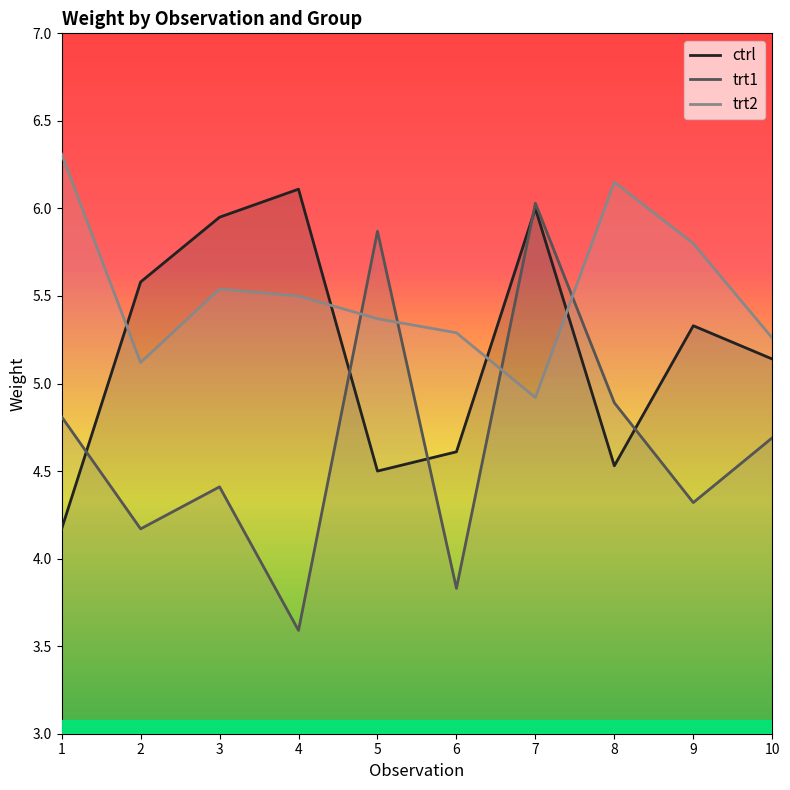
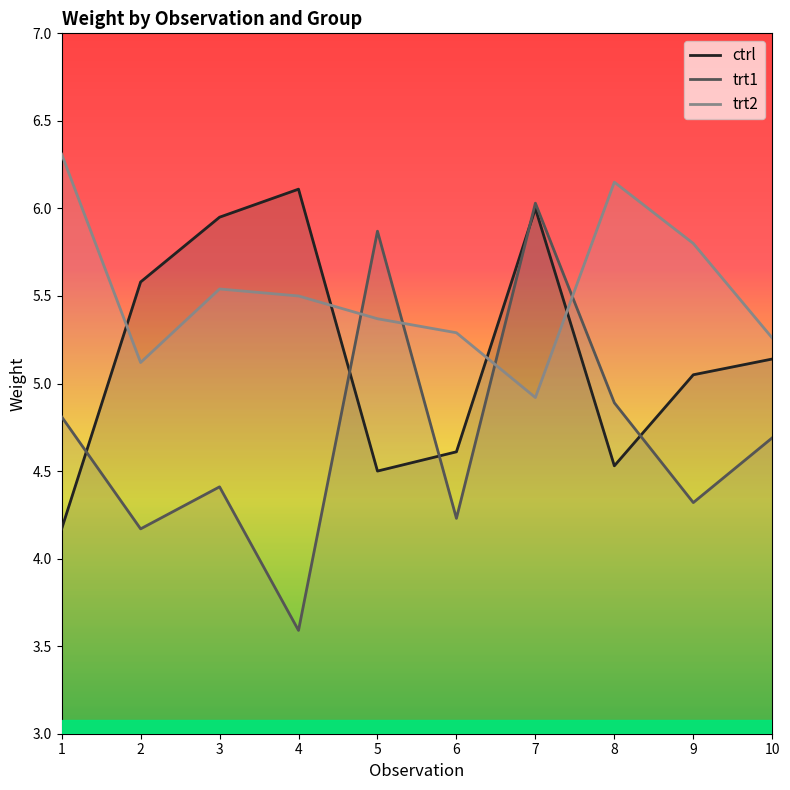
  {
    "ctrl": {
      "1": 4.17,
      "2": 5.58,
      "3": 5.95,
      "4": 6.11,
      "5": 4.50,
      "6": 4.61,
      "7": 6.00,
      "8": 4.53,
-     "9": 5.33,
+     "9": 5.05,
      "10": 5.14
    },
    "trt1": {
      "1": 4.81,
      "2": 4.17,
      "3": 4.41,
      "4": 3.59,
      "5": 5.87,
-     "6": 3.83,
+     "6": 4.23,
      "7": 6.03,
      "8": 4.89,
      "9": 4.32,
      "10": 4.69
    },
    "trt2": {
      "1": 6.31,
      "2": 5.12,
      "3": 5.54,
      "4": 5.50,
      "5": 5.37,
      "6": 5.29,
      "7": 4.92,
      "8": 6.15,
      "9": 5.80,
      "10": 5.26
    }
  }
